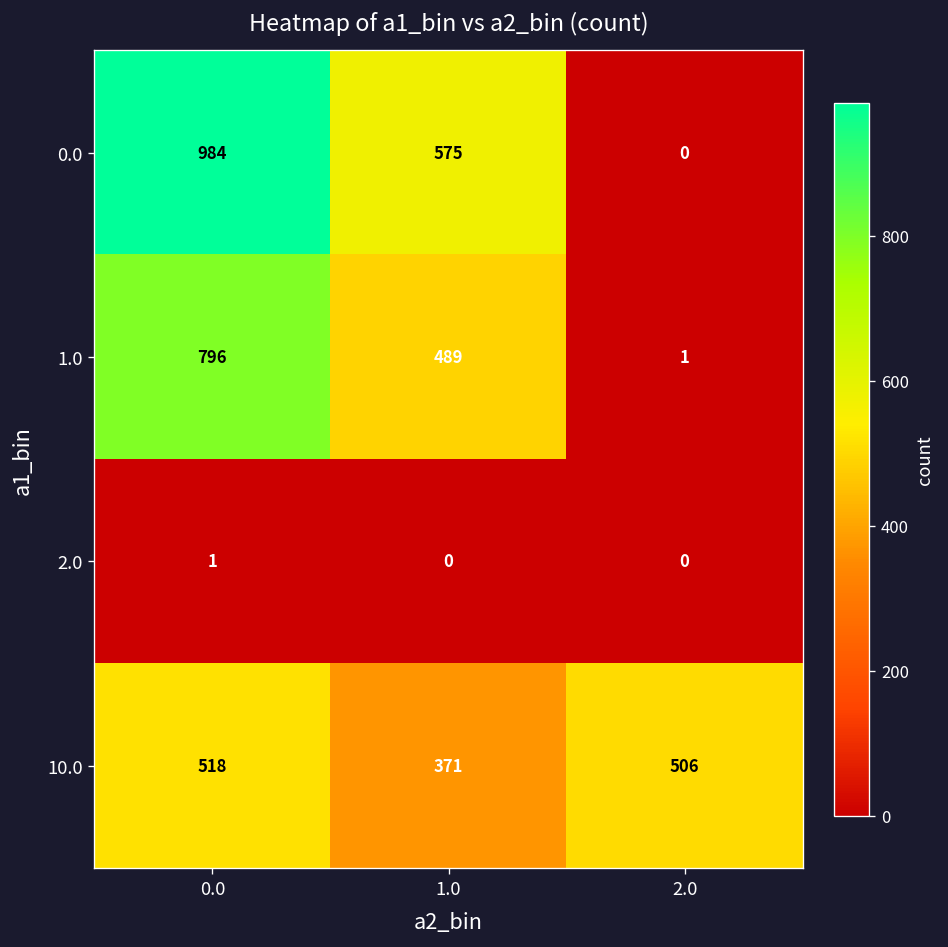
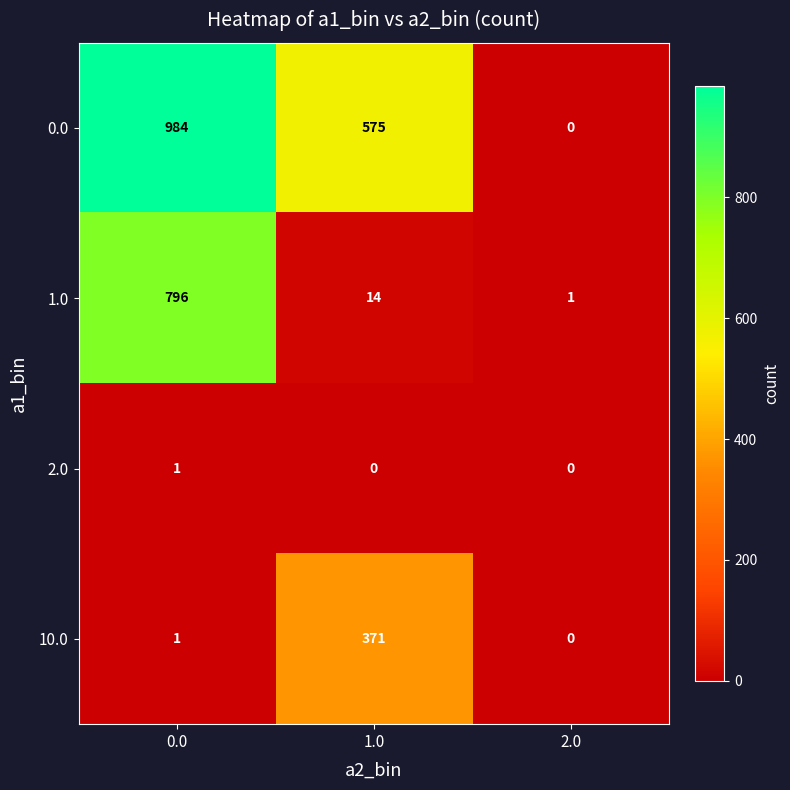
  {
    "0.0": {
      "0.0": 984,
      "1.0": 575,
      "2.0": 0
    },
    "1.0": {
      "0.0": 796,
-     "1.0": 489,
+     "1.0": 14,
      "2.0": 1
    },
    "2.0": {
      "0.0": 1,
      "1.0": 0,
      "2.0": 0
    },
    "10.0": {
-     "0.0": 518,
+     "0.0": 1,
      "1.0": 371,
-     "2.0": 506
+     "2.0": 0
    }
  }
